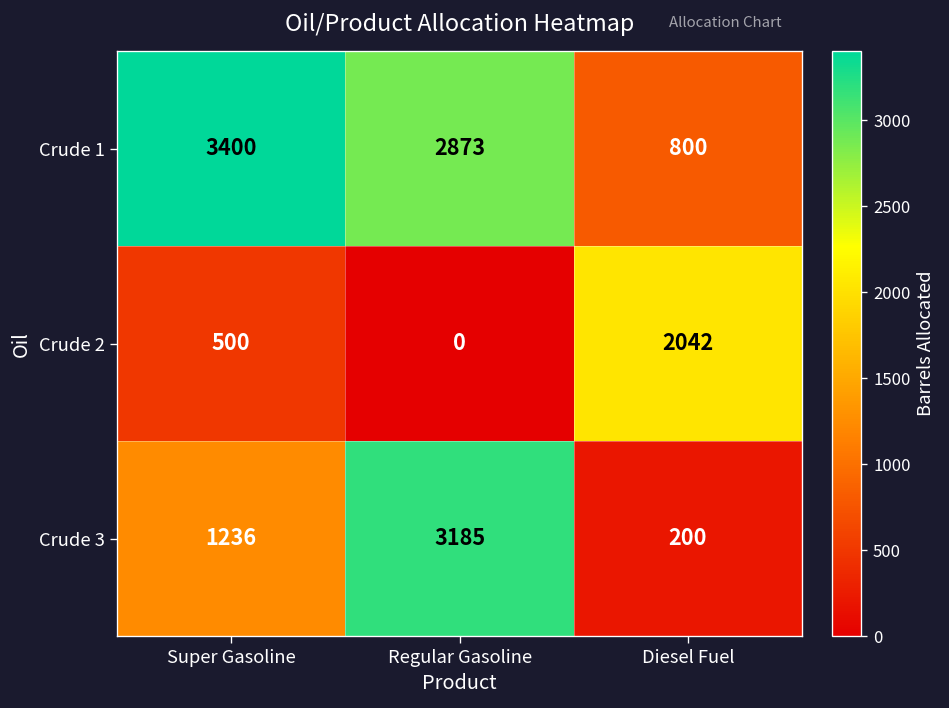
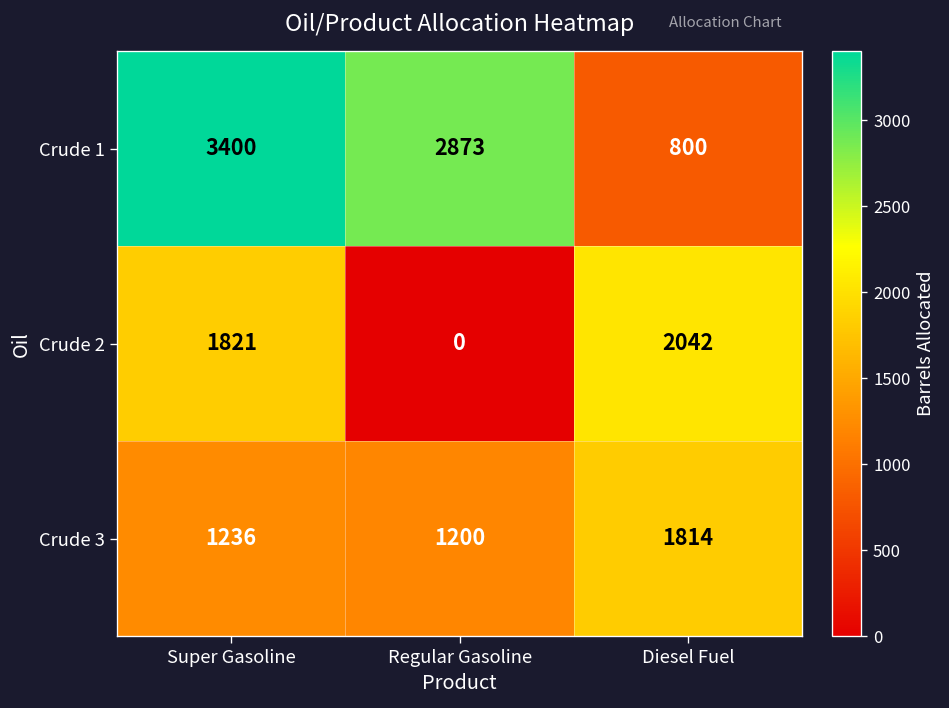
  {
    "Crude 1": {
      "Super Gasoline": 3400,
      "Regular Gasoline": 2873,
      "Diesel Fuel": 800
    },
    "Crude 2": {
-     "Super Gasoline": 500,
+     "Super Gasoline": 1821,
      "Regular Gasoline": 0,
      "Diesel Fuel": 2042
    },
    "Crude 3": {
      "Super Gasoline": 1236,
-     "Regular Gasoline": 3185,
-     "Diesel Fuel": 200
+     "Regular Gasoline": 1200,
+     "Diesel Fuel": 1814
    }
  }
